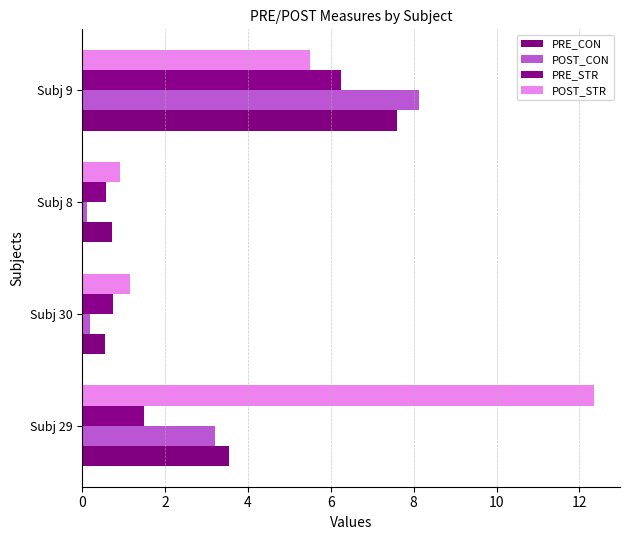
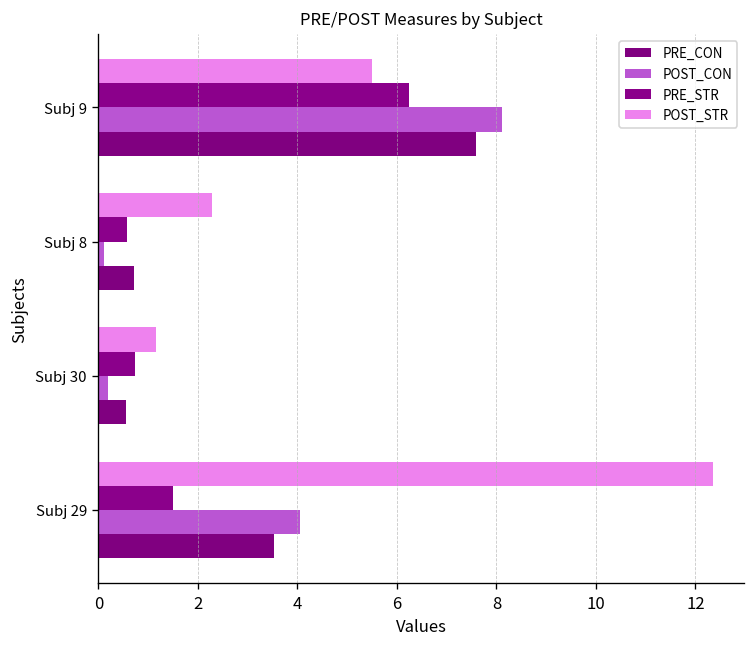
  {
    "POST_CON": {
      "Subj 9": 8.1,
      "Subj 8": 0.1,
      "Subj 30": 0.2,
-     "Subj 29": 3.2
+     "Subj 29": 4.1
    },
    "POST_STR": {
      "Subj 9": 5.5,
-     "Subj 8": 0.9,
+     "Subj 8": 2.3,
      "Subj 30": 1.2,
      "Subj 29": 12.4
    }
  }
